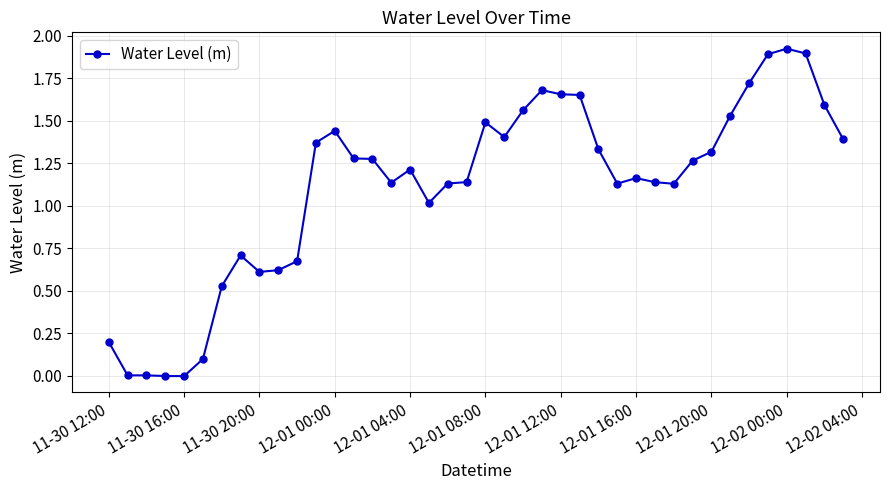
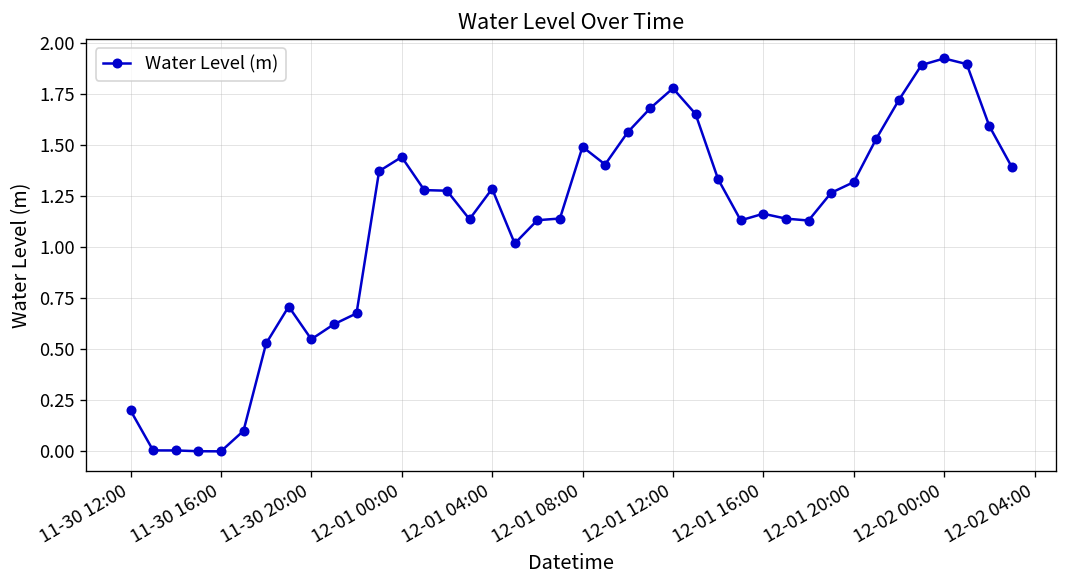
  {
    "11-30 12:00": 0.20,
    "11-30 16:00": 0.00,
-   "11-30 20:00": 0.61,
+   "11-30 20:00": 0.55,
    "12-01 00:00": 1.44,
-   "12-01 04:00": 1.21,
+   "12-01 04:00": 1.28,
    "12-01 08:00": 1.49,
-   "12-01 12:00": 1.66,
+   "12-01 12:00": 1.78,
    "12-01 16:00": 1.16,
    "12-01 20:00": 1.32,
    "12-02 00:00": 1.92
  }
